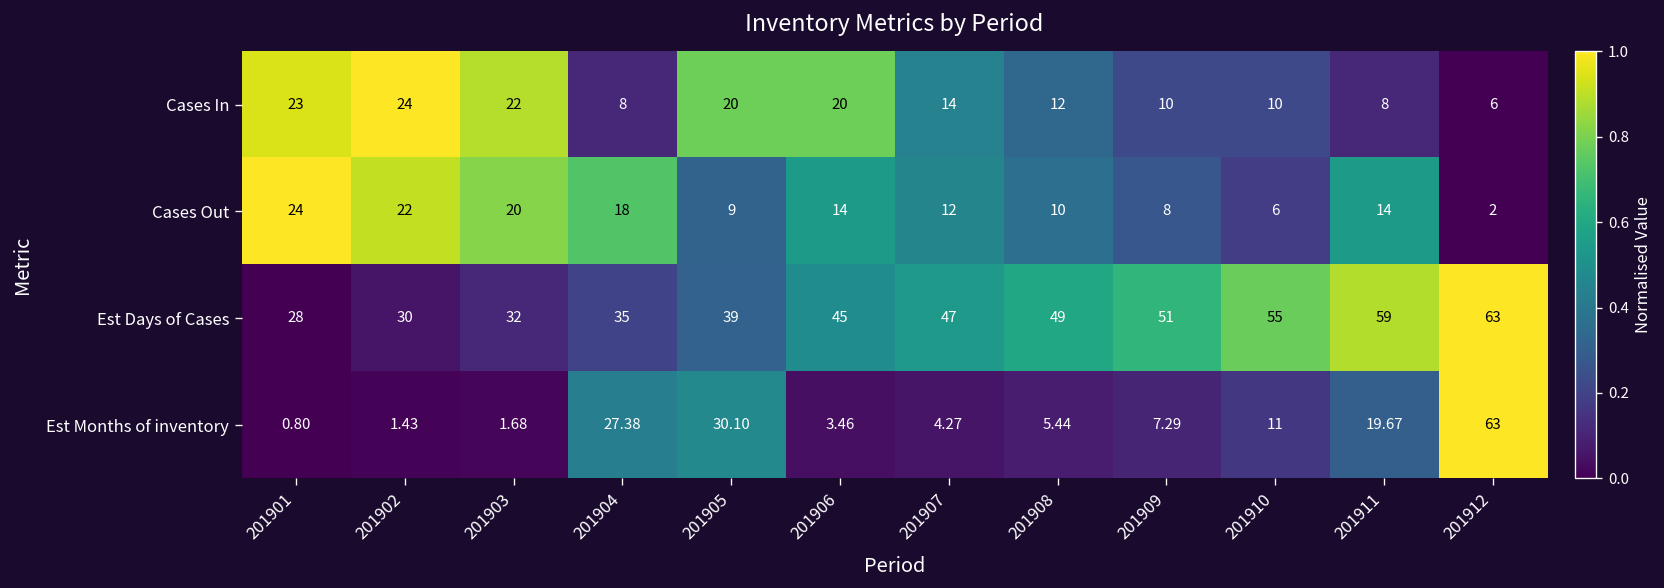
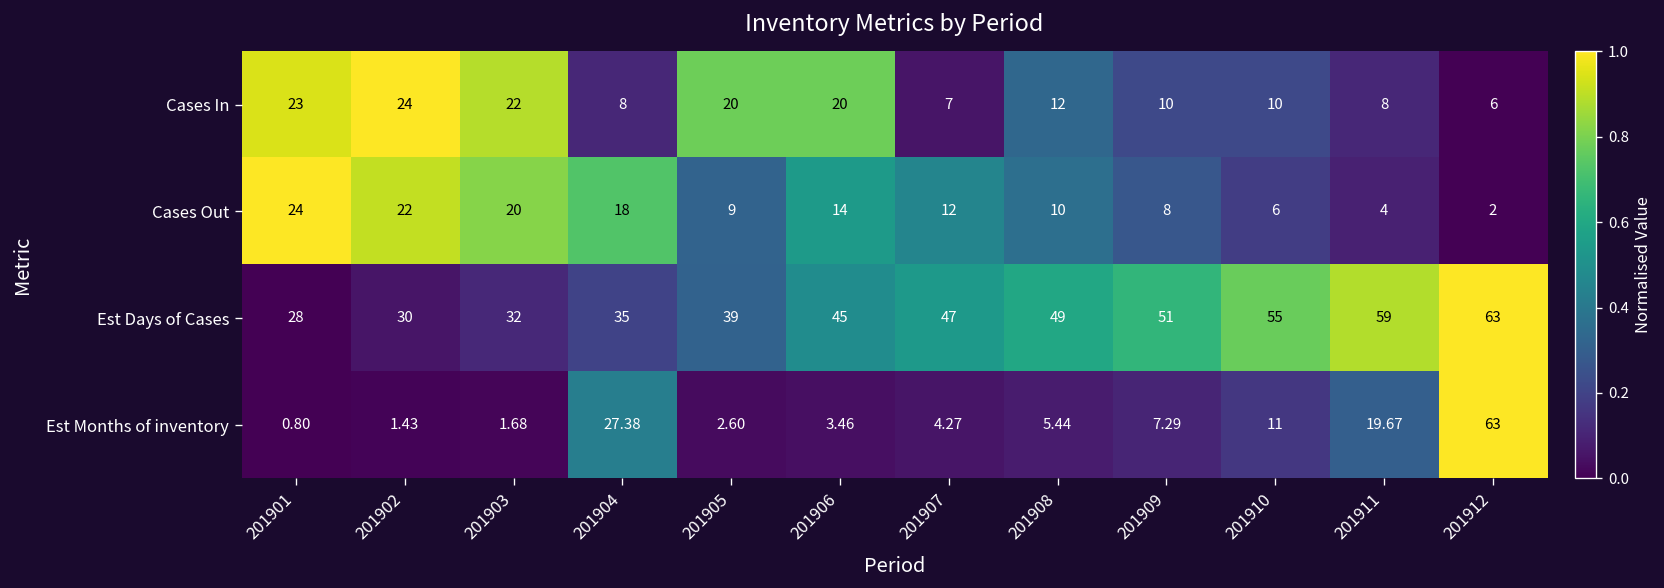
  {
    "Cases In": {
      "201901": 23,
      "201902": 24,
      "201903": 22,
      "201904": 8,
      "201905": 20,
      "201906": 20,
-     "201907": 14,
+     "201907": 7,
      "201908": 12,
      "201909": 10,
      "201910": 10,
      "201911": 8,
      "201912": 6
    },
    "Cases Out": {
      "201901": 24,
      "201902": 22,
      "201903": 20,
      "201904": 18,
      "201905": 9,
      "201906": 14,
      "201907": 12,
      "201908": 10,
      "201909": 8,
      "201910": 6,
-     "201911": 14,
+     "201911": 4,
      "201912": 2
    },
    "Est Days of Cases": {
      "201901": 28,
      "201902": 30,
      "201903": 32,
      "201904": 35,
      "201905": 39,
      "201906": 45,
      "201907": 47,
      "201908": 49,
      "201909": 51,
      "201910": 55,
      "201911": 59,
      "201912": 63
    },
    "Est Months of inventory": {
      "201901": 0.80,
      "201902": 1.43,
      "201903": 1.68,
      "201904": 27.38,
-     "201905": 30.10,
+     "201905": 2.60,
      "201906": 3.46,
      "201907": 4.27,
      "201908": 5.44,
      "201909": 7.29,
      "201910": 11,
      "201911": 19.67,
      "201912": 63
    }
  }
